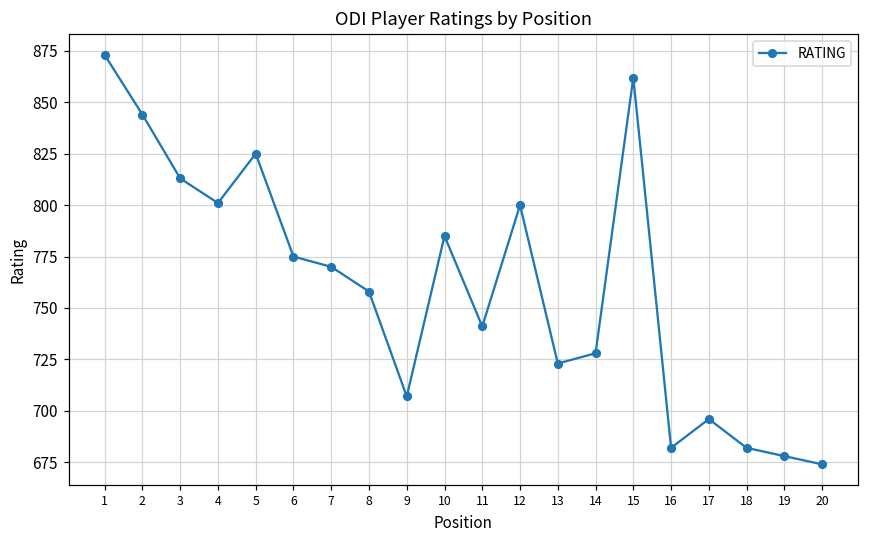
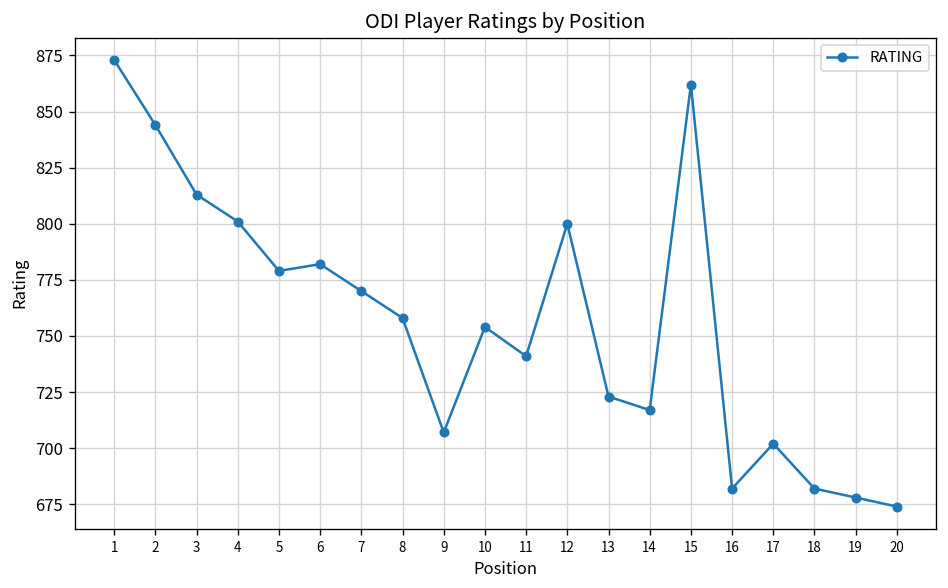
  {
    "1": 873,
    "2": 844,
    "3": 813,
    "4": 801,
-   "5": 825,
-   "6": 775,
+   "5": 779,
+   "6": 782,
    "7": 770,
    "8": 758,
    "9": 707,
-   "10": 785,
+   "10": 754,
    "11": 741,
    "12": 800,
    "13": 723,
-   "14": 728,
+   "14": 717,
    "15": 862,
    "16": 682,
-   "17": 696,
+   "17": 702,
    "18": 682,
    "19": 678,
    "20": 674
  }
